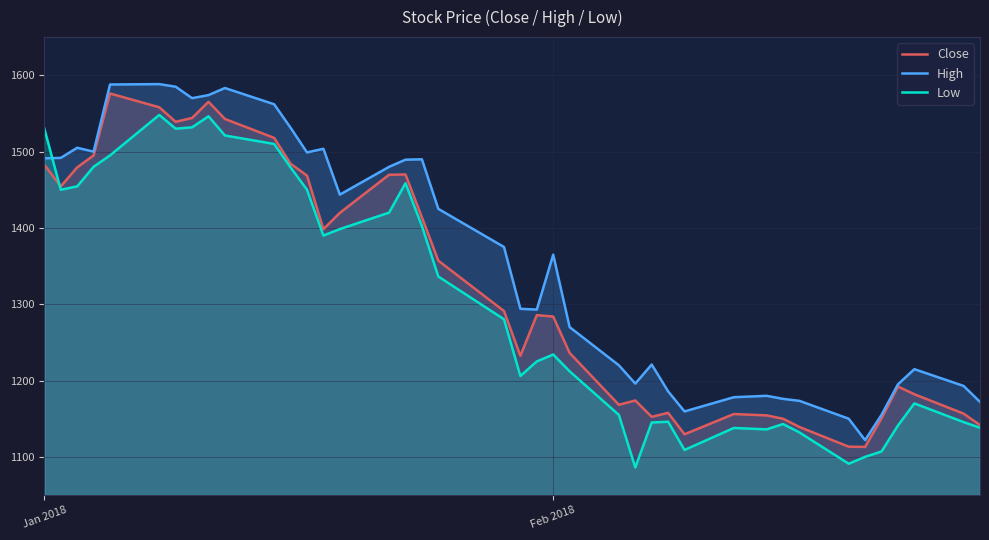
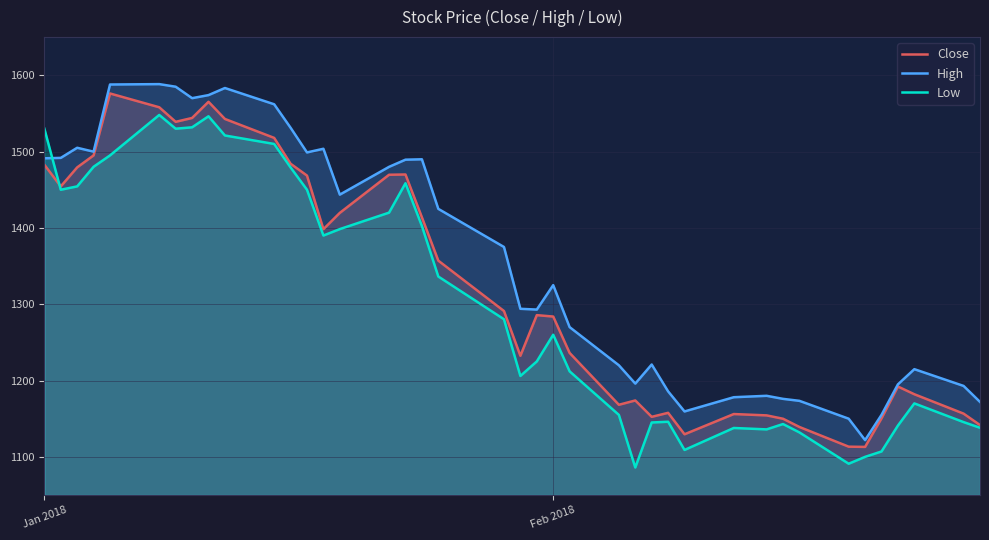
  {
    "Close": {
      "Jan 2018": 1480,
      "Feb 2018": 1280
    },
    "High": {
      "Jan 2018": 1490,
-     "Feb 2018": 1360
+     "Feb 2018": 1330
    },
    "Low": {
      "Jan 2018": 1530,
-     "Feb 2018": 1230
+     "Feb 2018": 1260
    }
  }
